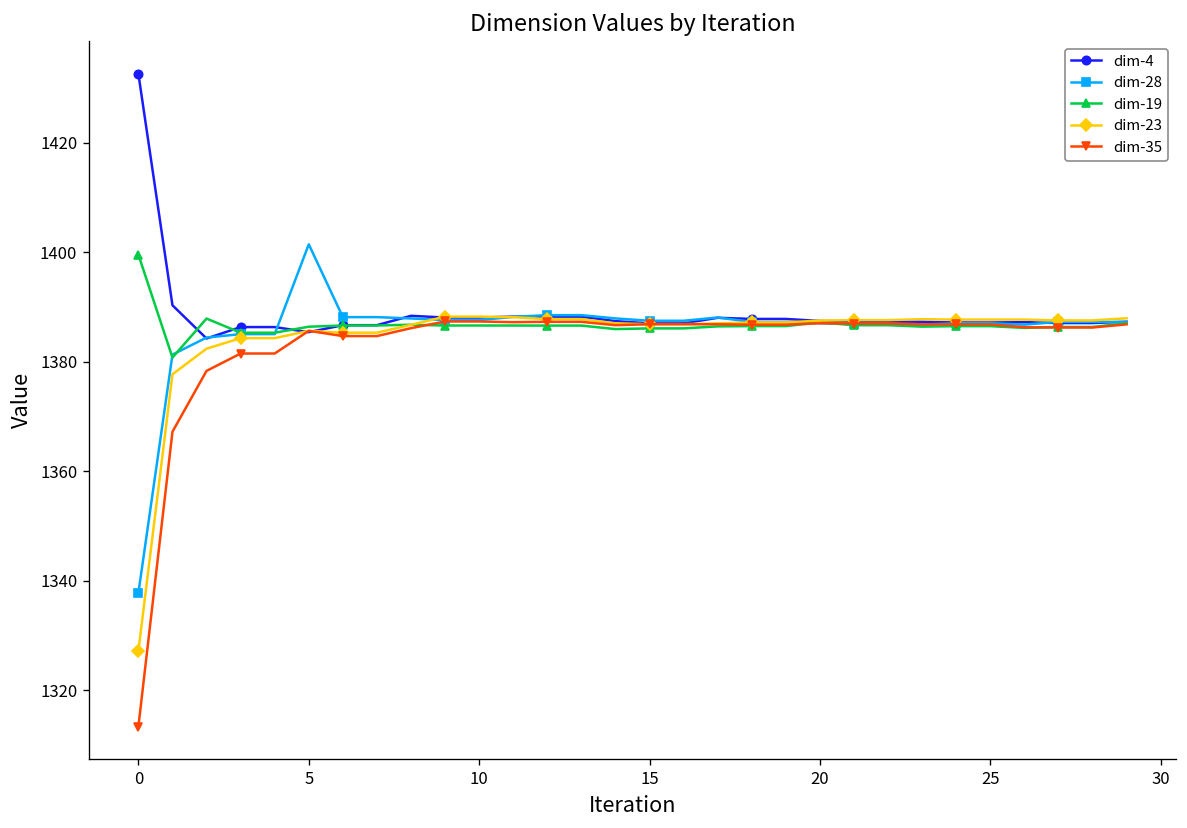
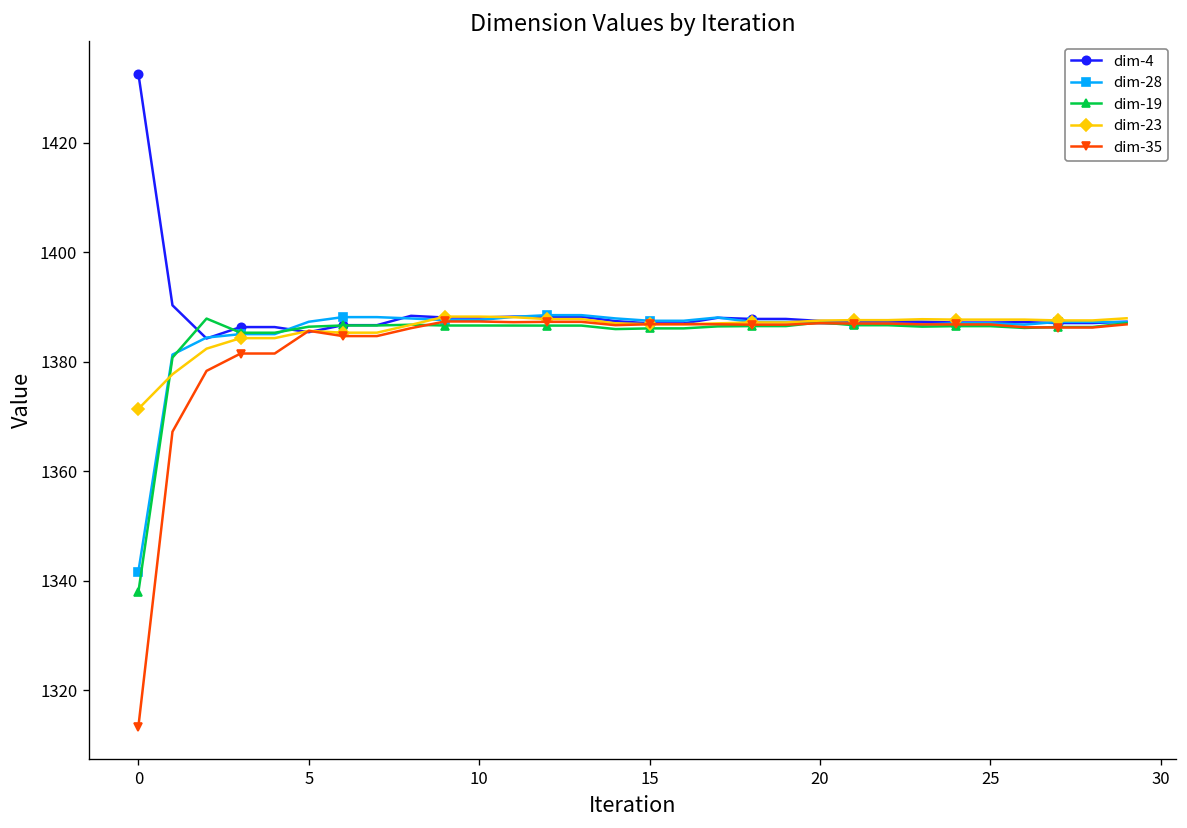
  {
    "dim-4": {
      "0": 1433
    },
    "dim-28": {
-     "0": 1338,
-     "5": 1401
+     "0": 1342,
+     "5": 1387
    },
    "dim-19": {
-     "0": 1400,
+     "0": 1338,
      "5": 1386,
      "10": 1387,
      "15": 1386
    },
    "dim-23": {
-     "0": 1327
+     "0": 1371
    },
    "dim-35": {
      "0": 1313
    }
  }
